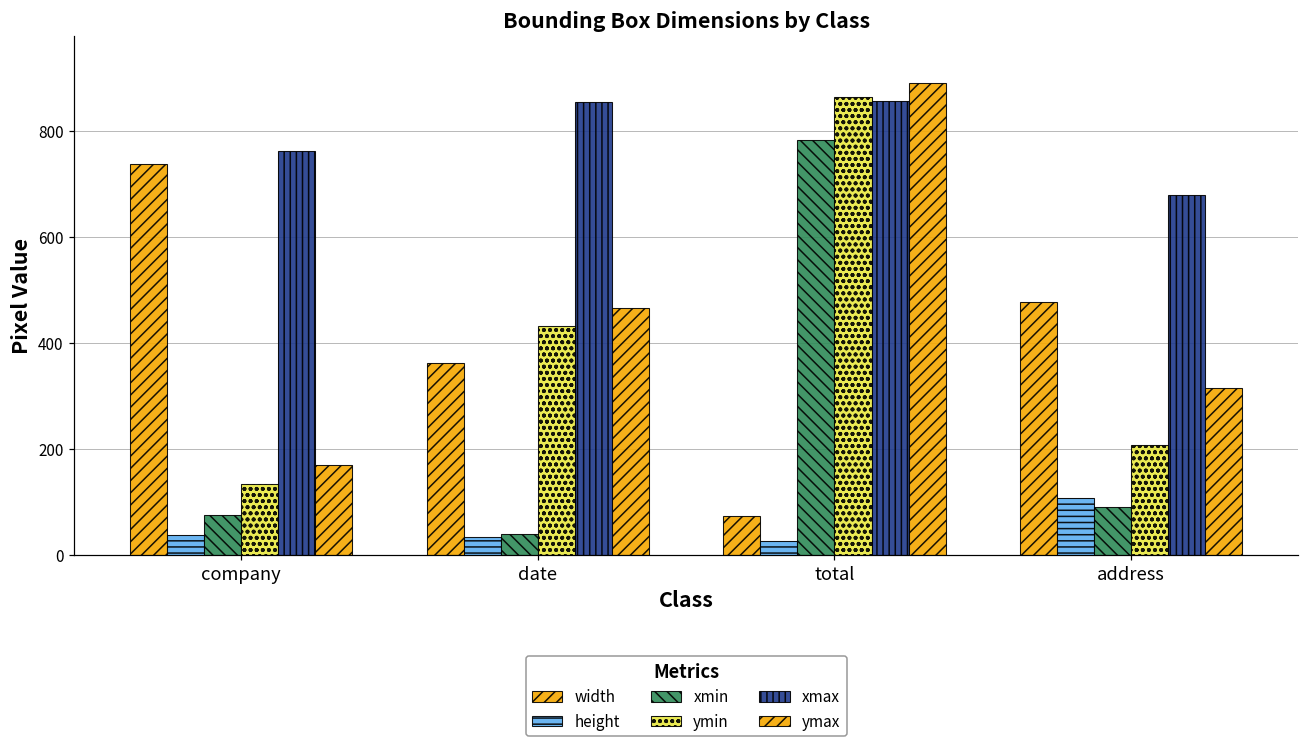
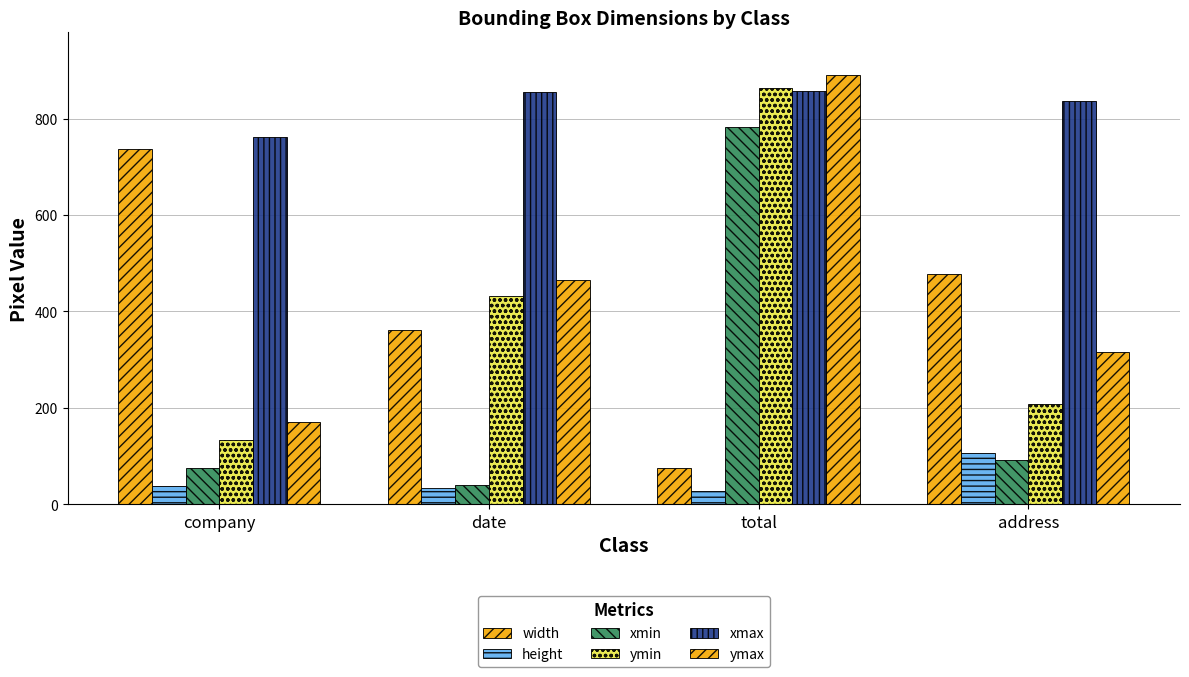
  {
    "height": {
      "company": 40,
      "date": 30,
      "total": 30,
      "address": 110
    },
    "xmin": {
      "company": 80,
      "date": 40,
      "total": 780,
      "address": 90
    },
    "ymin": {
      "company": 130,
      "date": 430,
      "total": 860,
      "address": 210
    },
    "xmax": {
      "company": 760,
      "date": 860,
      "total": 860,
-     "address": 680
+     "address": 840
    }
  }
